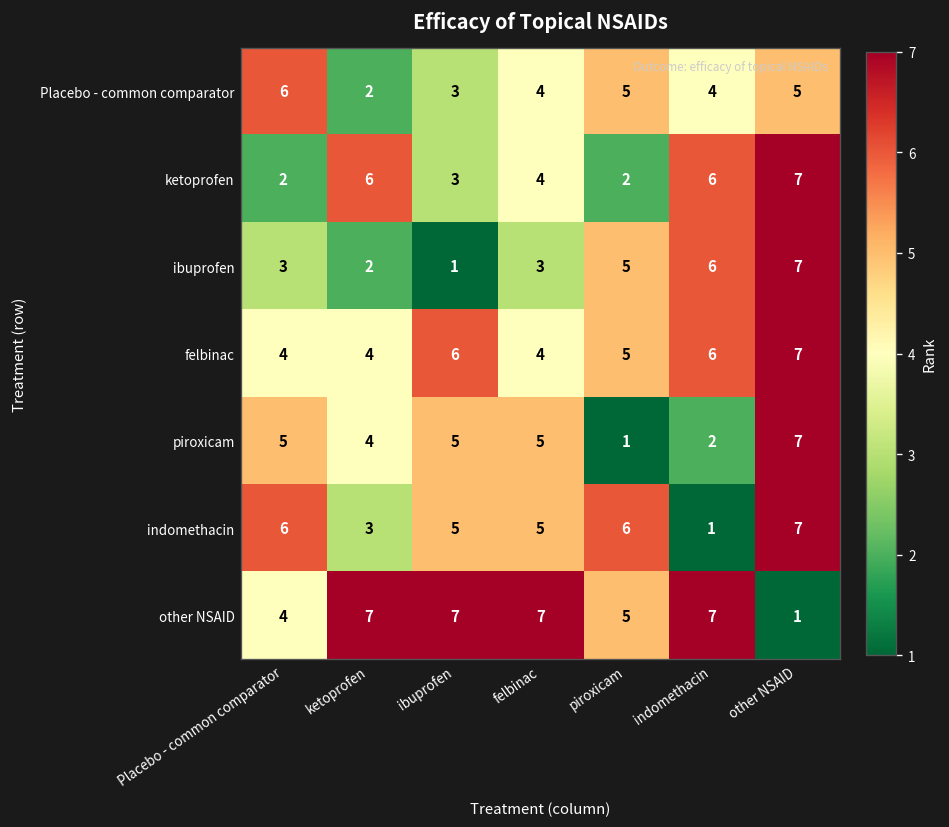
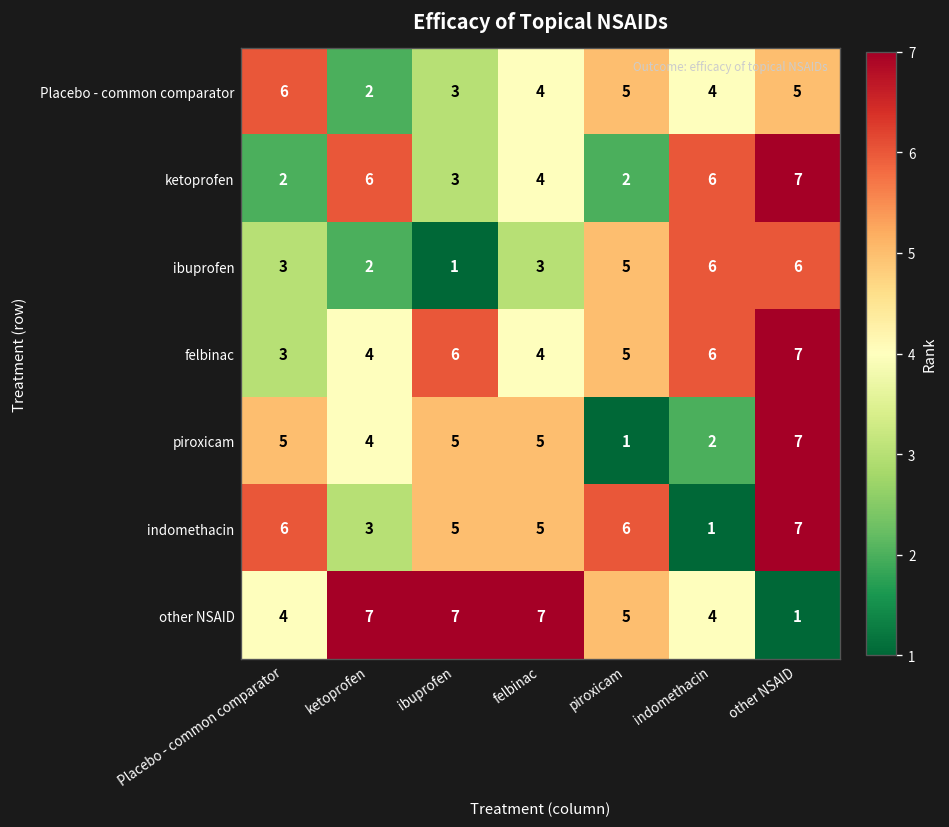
  {
    "Placebo - common comparator": {
      "Placebo - common comparator": 6,
      "ketoprofen": 2,
      "ibuprofen": 3,
      "felbinac": 4,
      "piroxicam": 5,
      "other NSAID": 5
    },
    "ketoprofen": {
      "Placebo - common comparator": 2,
      "ketoprofen": 6,
      "ibuprofen": 3,
      "felbinac": 4,
      "piroxicam": 2,
      "indomethacin": 6,
      "other NSAID": 7
    },
    "ibuprofen": {
      "Placebo - common comparator": 3,
      "ketoprofen": 2,
      "ibuprofen": 1,
      "felbinac": 3,
      "piroxicam": 5,
      "indomethacin": 6,
-     "other NSAID": 7
+     "other NSAID": 6
    },
    "felbinac": {
-     "Placebo - common comparator": 4,
+     "Placebo - common comparator": 3,
      "ketoprofen": 4,
      "ibuprofen": 6,
      "felbinac": 4,
      "piroxicam": 5,
      "indomethacin": 6,
      "other NSAID": 7
    },
    "piroxicam": {
      "Placebo - common comparator": 5,
      "ketoprofen": 4,
      "ibuprofen": 5,
      "felbinac": 5,
      "piroxicam": 1,
      "indomethacin": 2,
      "other NSAID": 7
    },
    "indomethacin": {
      "Placebo - common comparator": 6,
      "ketoprofen": 3,
      "ibuprofen": 5,
      "felbinac": 5,
      "piroxicam": 6,
      "indomethacin": 1,
      "other NSAID": 7
    },
    "other NSAID": {
      "Placebo - common comparator": 4,
      "ketoprofen": 7,
      "ibuprofen": 7,
      "felbinac": 7,
      "piroxicam": 5,
-     "indomethacin": 7,
+     "indomethacin": 4,
      "other NSAID": 1
    }
  }
